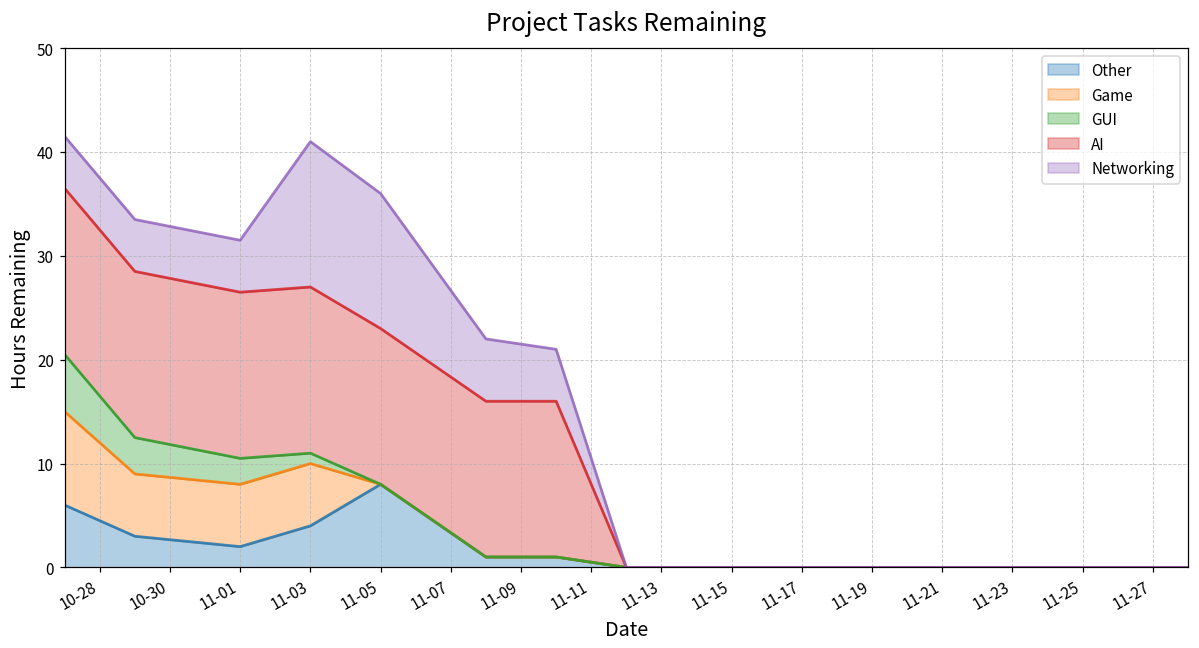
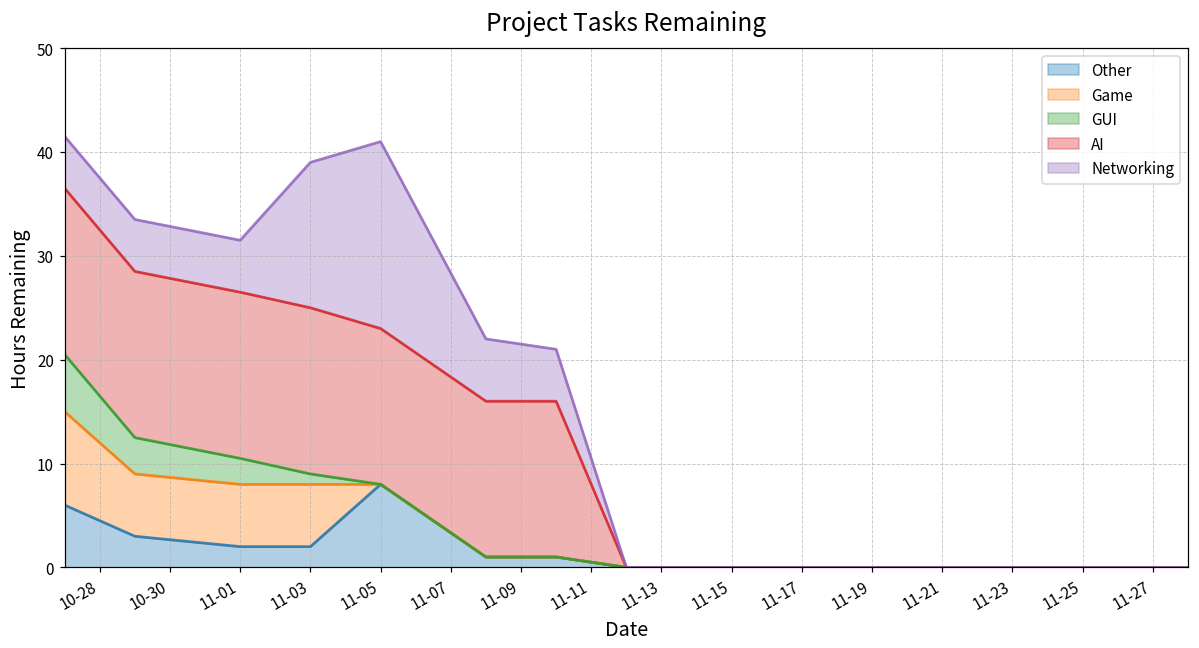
  {
    "Other": {
      "11-01": 2,
-     "11-03": 4
+     "11-03": 2
    },
    "GUI": {
      "11-01": 3,
      "11-03": 1
    },
    "Networking": {
      "11-01": 5,
      "11-03": 14,
-     "11-05": 13
+     "11-05": 18
    }
  }
